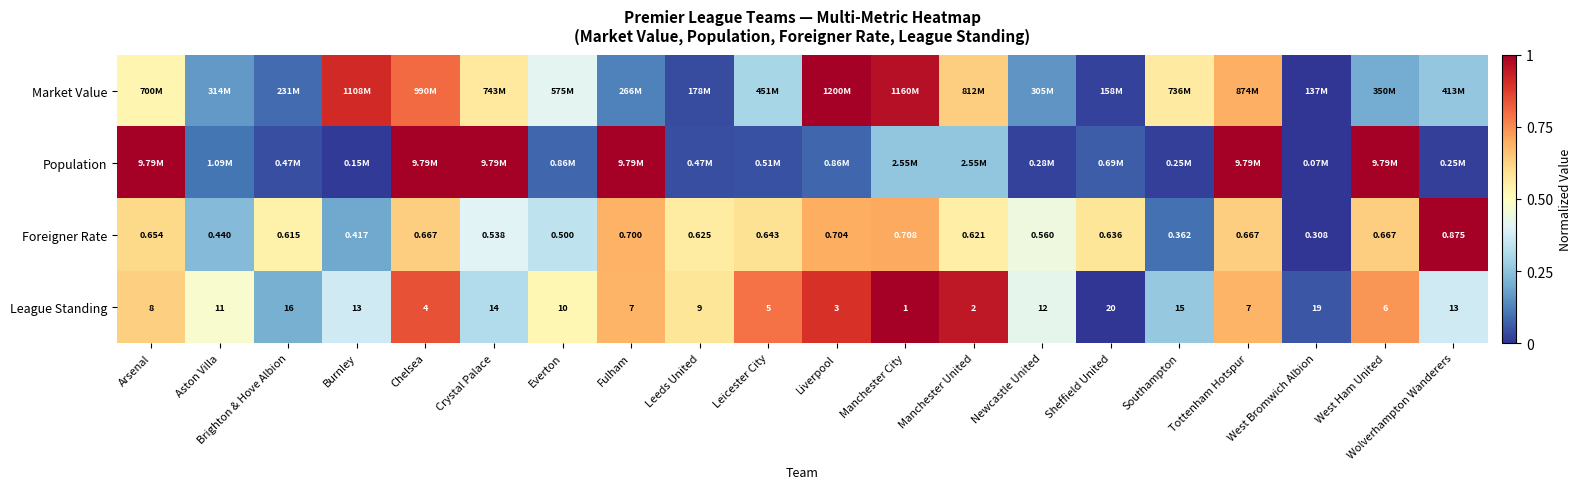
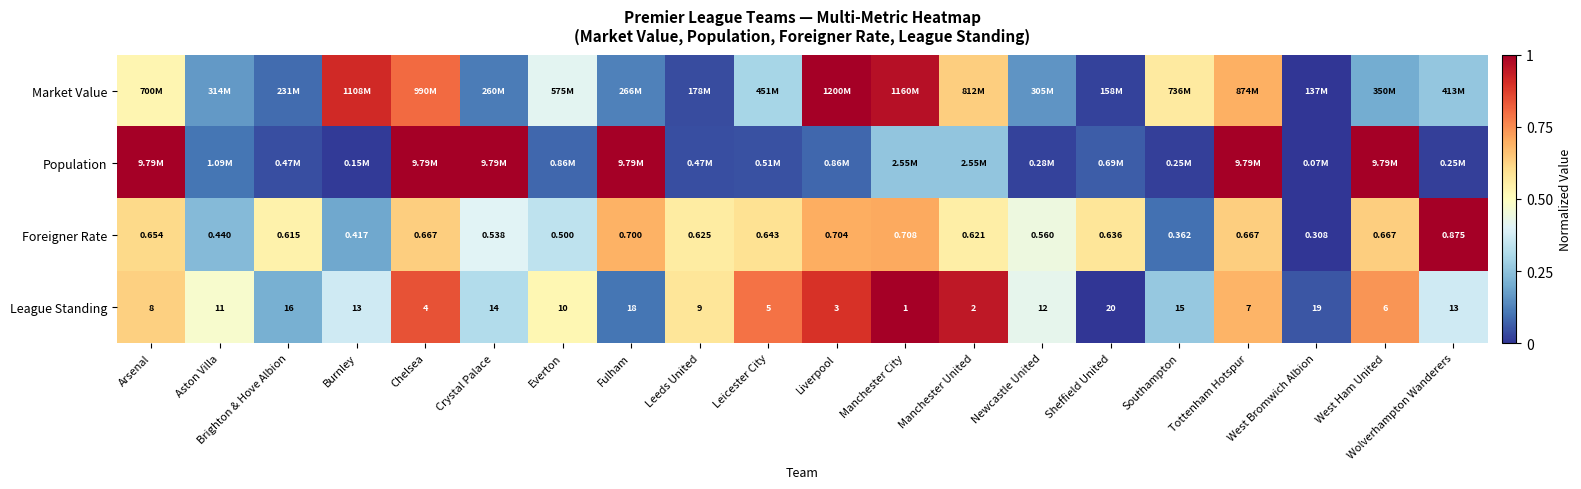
  {
    "Market Value": {
      "Arsenal": "700M",
      "Aston Villa": "314M",
      "Brighton & Hove Albion": "231M",
      "Burnley": "1108M",
      "Chelsea": "990M",
-     "Crystal Palace": "743M",
+     "Crystal Palace": "260M",
      "Everton": "575M",
      "Fulham": "266M",
      "Leeds United": "178M",
      "Leicester City": "451M",
      "Liverpool": "1200M",
      "Manchester City": "1160M",
      "Manchester United": "812M",
      "Newcastle United": "305M",
      "Sheffield United": "158M",
      "Southampton": "736M",
      "Tottenham Hotspur": "874M",
      "West Bromwich Albion": "137M",
      "West Ham United": "350M",
      "Wolverhampton Wanderers": "413M"
    },
    "Population": {
      "Arsenal": "9.79M",
      "Aston Villa": "1.09M",
      "Brighton & Hove Albion": "0.47M",
      "Burnley": "0.15M",
      "Chelsea": "9.79M",
      "Crystal Palace": "9.79M",
      "Everton": "0.86M",
      "Fulham": "9.79M",
      "Leeds United": "0.47M",
      "Leicester City": "0.51M",
      "Liverpool": "0.86M",
      "Manchester City": "2.55M",
      "Manchester United": "2.55M",
      "Newcastle United": "0.28M",
      "Sheffield United": "0.69M",
      "Southampton": "0.25M",
      "Tottenham Hotspur": "9.79M",
      "West Bromwich Albion": "0.07M",
      "West Ham United": "9.79M",
      "Wolverhampton Wanderers": "0.25M"
    },
    "Foreigner Rate": {
      "Arsenal": "0.654",
      "Aston Villa": "0.440",
      "Brighton & Hove Albion": "0.615",
      "Burnley": "0.417",
      "Chelsea": "0.667",
      "Crystal Palace": "0.538",
      "Everton": "0.500",
      "Fulham": "0.700",
      "Leeds United": "0.625",
      "Leicester City": "0.643",
      "Liverpool": "0.704",
      "Manchester City": "0.708",
      "Manchester United": "0.621",
      "Newcastle United": "0.560",
      "Sheffield United": "0.636",
      "Southampton": "0.362",
      "Tottenham Hotspur": "0.667",
      "West Bromwich Albion": "0.308",
      "West Ham United": "0.667",
      "Wolverhampton Wanderers": "0.875"
    },
    "League Standing": {
      "Arsenal": "8",
      "Aston Villa": "11",
      "Brighton & Hove Albion": "16",
      "Burnley": "13",
      "Chelsea": "4",
      "Crystal Palace": "14",
      "Everton": "10",
-     "Fulham": "7",
+     "Fulham": "18",
      "Leeds United": "9",
      "Leicester City": "5",
      "Liverpool": "3",
      "Manchester City": "1",
      "Manchester United": "2",
      "Newcastle United": "12",
      "Sheffield United": "20",
      "Southampton": "15",
      "Tottenham Hotspur": "7",
      "West Bromwich Albion": "19",
      "West Ham United": "6",
      "Wolverhampton Wanderers": "13"
    }
  }
